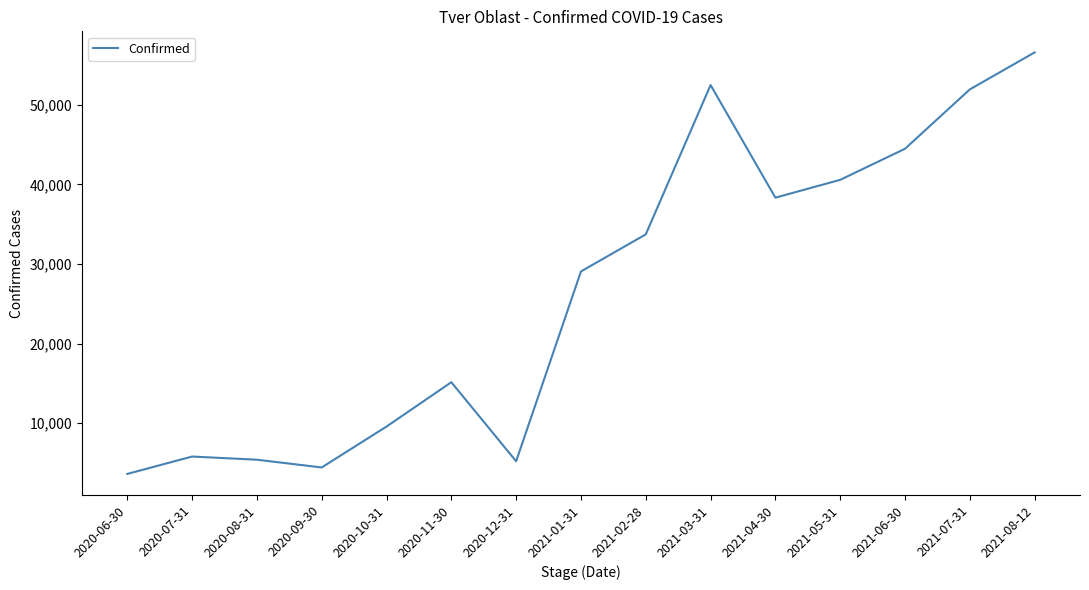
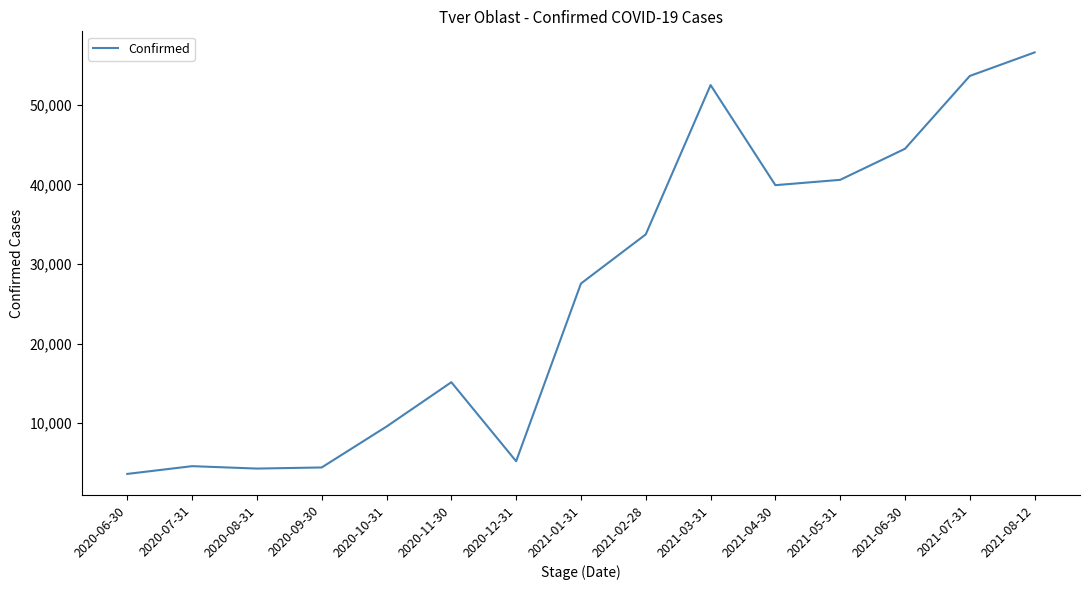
  {
    "2020-06-30": "4,000",
-   "2020-07-31": "6,000",
-   "2020-08-31": "5,000",
+   "2020-07-31": "5,000",
+   "2020-08-31": "4,000",
    "2020-09-30": "4,000",
    "2020-10-31": "10,000",
    "2020-11-30": "15,000",
    "2020-12-31": "5,000",
-   "2021-01-31": "29,000",
+   "2021-01-31": "28,000",
    "2021-02-28": "34,000",
    "2021-03-31": "52,000",
-   "2021-04-30": "38,000",
+   "2021-04-30": "40,000",
    "2021-05-31": "41,000",
    "2021-06-30": "44,000",
-   "2021-07-31": "52,000",
+   "2021-07-31": "54,000",
    "2021-08-12": "57,000"
  }
